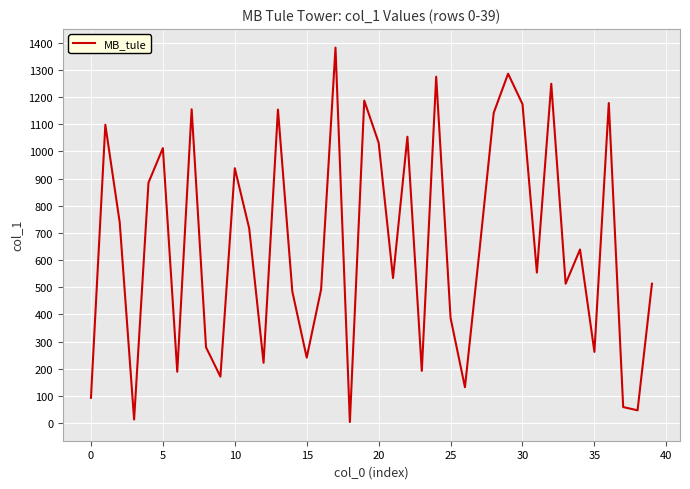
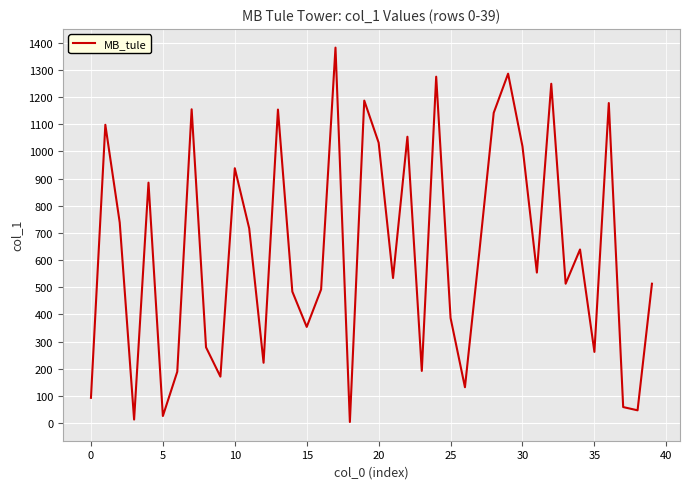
  {
    "0": 90,
-   "5": 1010,
+   "5": 30,
    "10": 940,
-   "15": 240,
+   "15": 350,
    "20": 1030,
    "25": 390,
-   "30": 1170,
+   "30": 1020,
    "35": 260
  }
